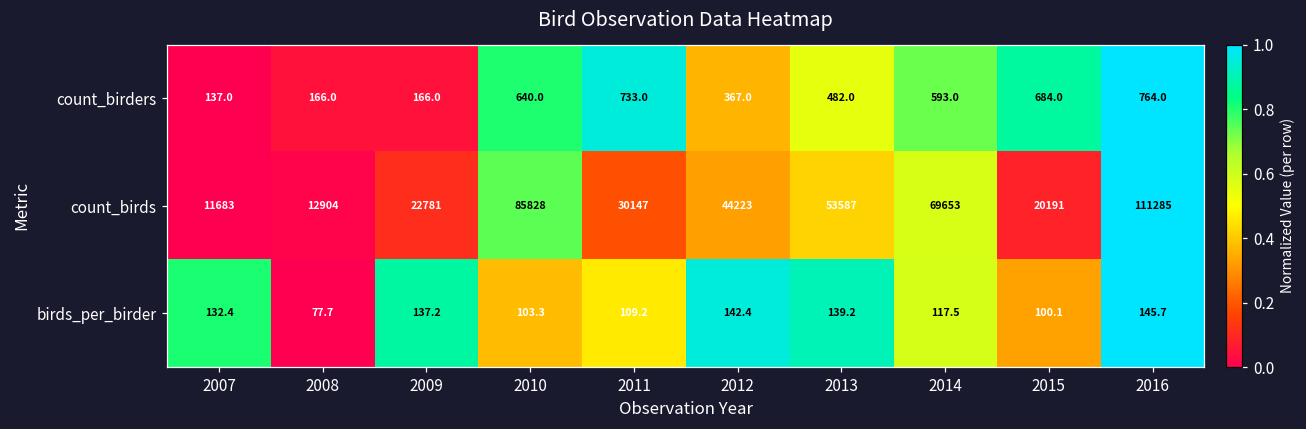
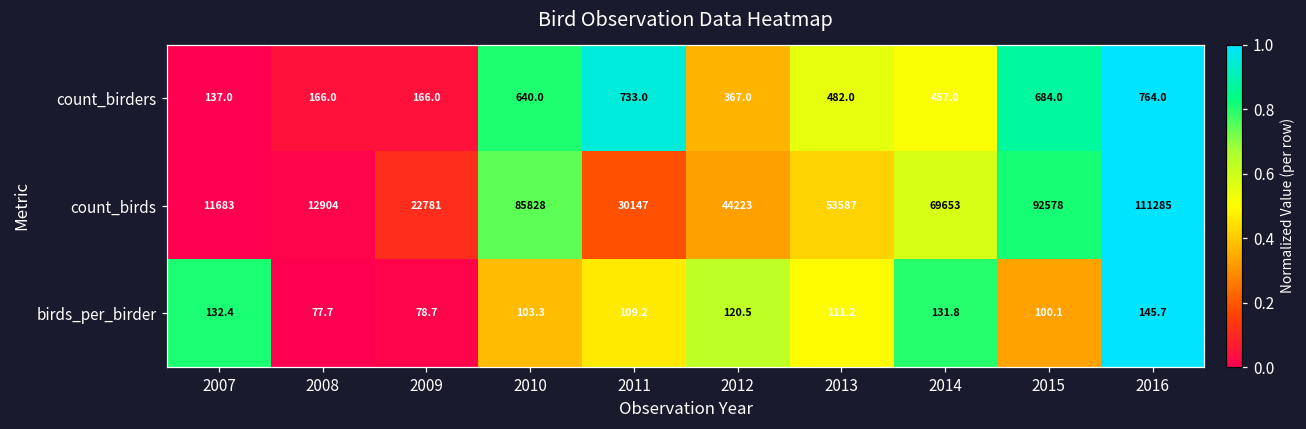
  {
    "count_birders": {
      "2007": 137.0,
      "2008": 166.0,
      "2009": 166.0,
      "2010": 640.0,
      "2011": 733.0,
      "2012": 367.0,
      "2013": 482.0,
-     "2014": 593.0,
+     "2014": 457.0,
      "2015": 684.0,
      "2016": 764.0
    },
    "count_birds": {
      "2007": 11683,
      "2008": 12904,
      "2009": 22781,
      "2010": 85828,
      "2011": 30147,
      "2012": 44223,
      "2013": 53587,
      "2014": 69653,
-     "2015": 20191,
+     "2015": 92578,
      "2016": 111285
    },
    "birds_per_birder": {
      "2007": 132.4,
      "2008": 77.7,
-     "2009": 137.2,
+     "2009": 78.7,
      "2010": 103.3,
      "2011": 109.2,
-     "2012": 142.4,
-     "2013": 139.2,
-     "2014": 117.5,
+     "2012": 120.5,
+     "2013": 111.2,
+     "2014": 131.8,
      "2015": 100.1,
      "2016": 145.7
    }
  }
